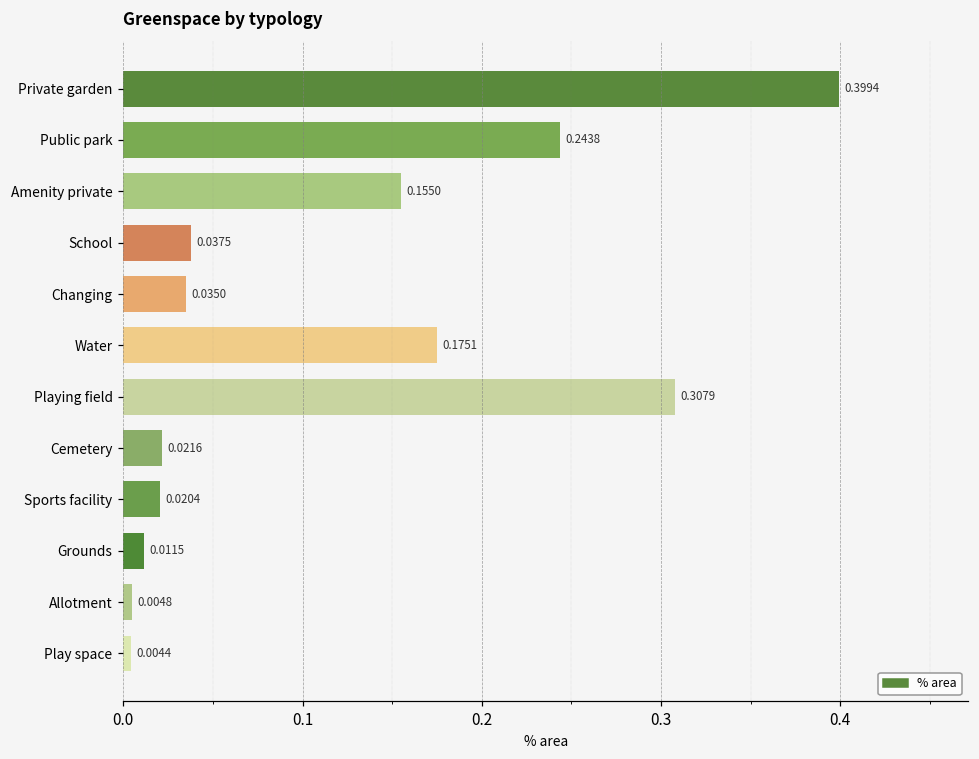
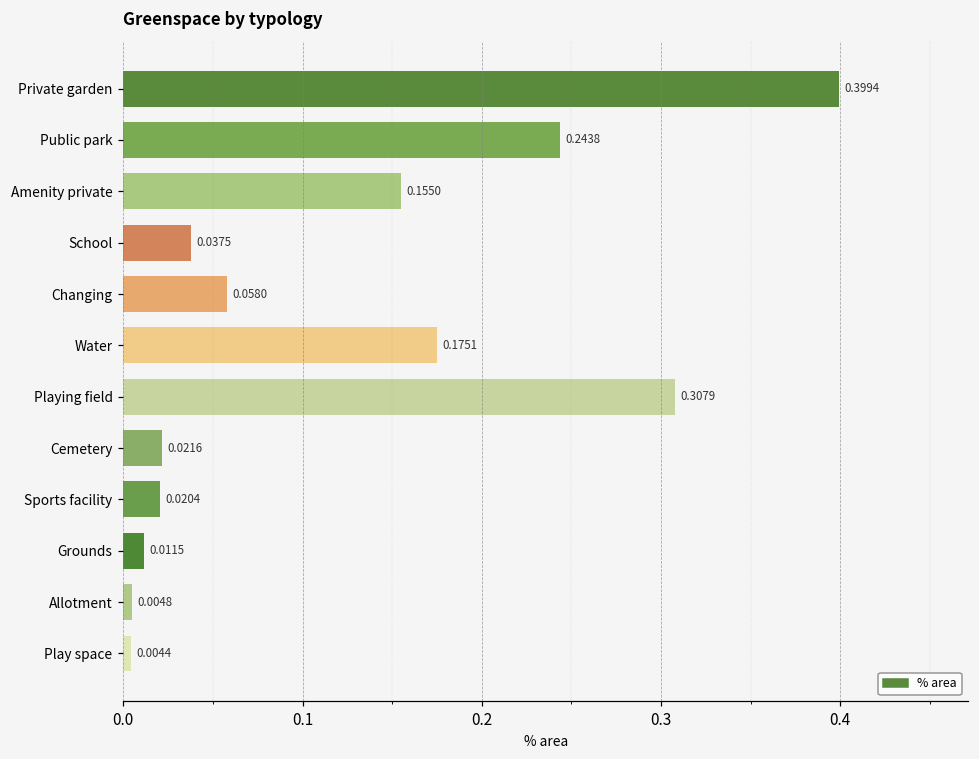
  {
    "Private garden": 0.3994,
    "Public park": 0.2438,
    "Amenity private": 0.1550,
    "School": 0.0375,
-   "Changing": 0.0350,
+   "Changing": 0.0580,
    "Water": 0.1751,
    "Playing field": 0.3079,
    "Cemetery": 0.0216,
    "Sports facility": 0.0204,
    "Grounds": 0.0115,
    "Allotment": 0.0048,
    "Play space": 0.0044
  }
